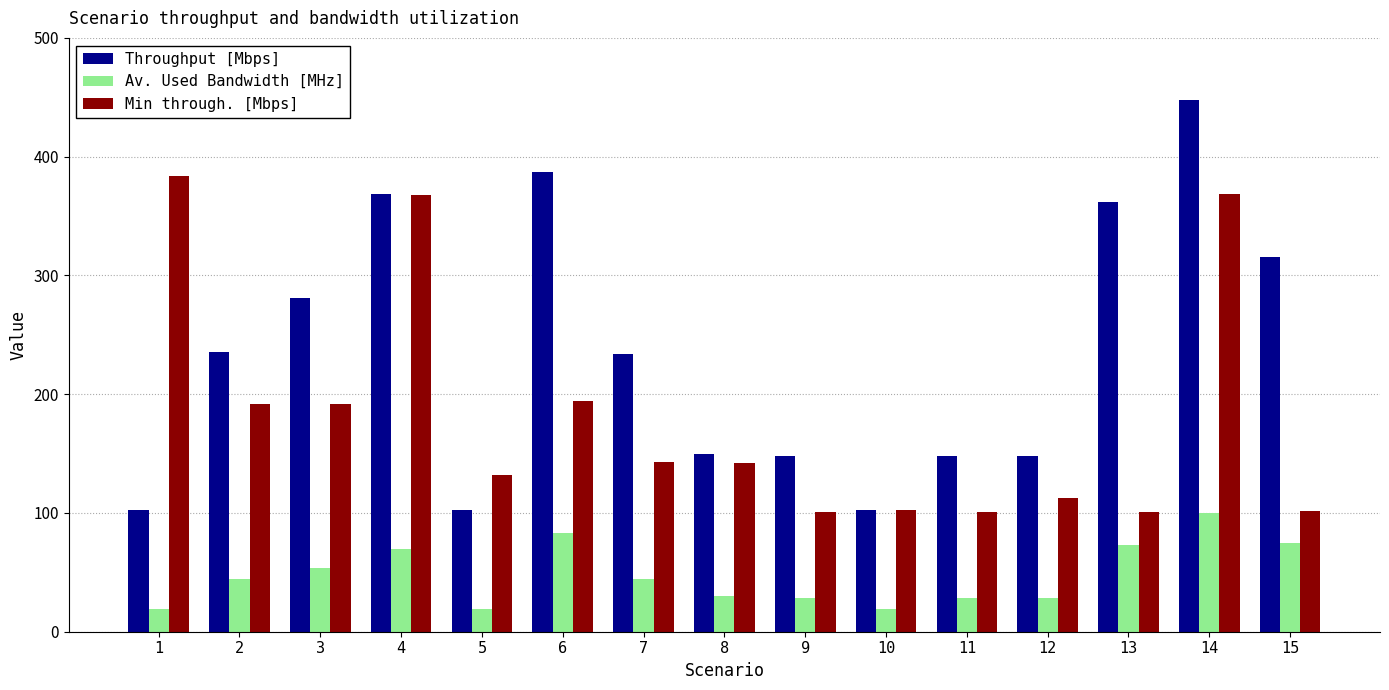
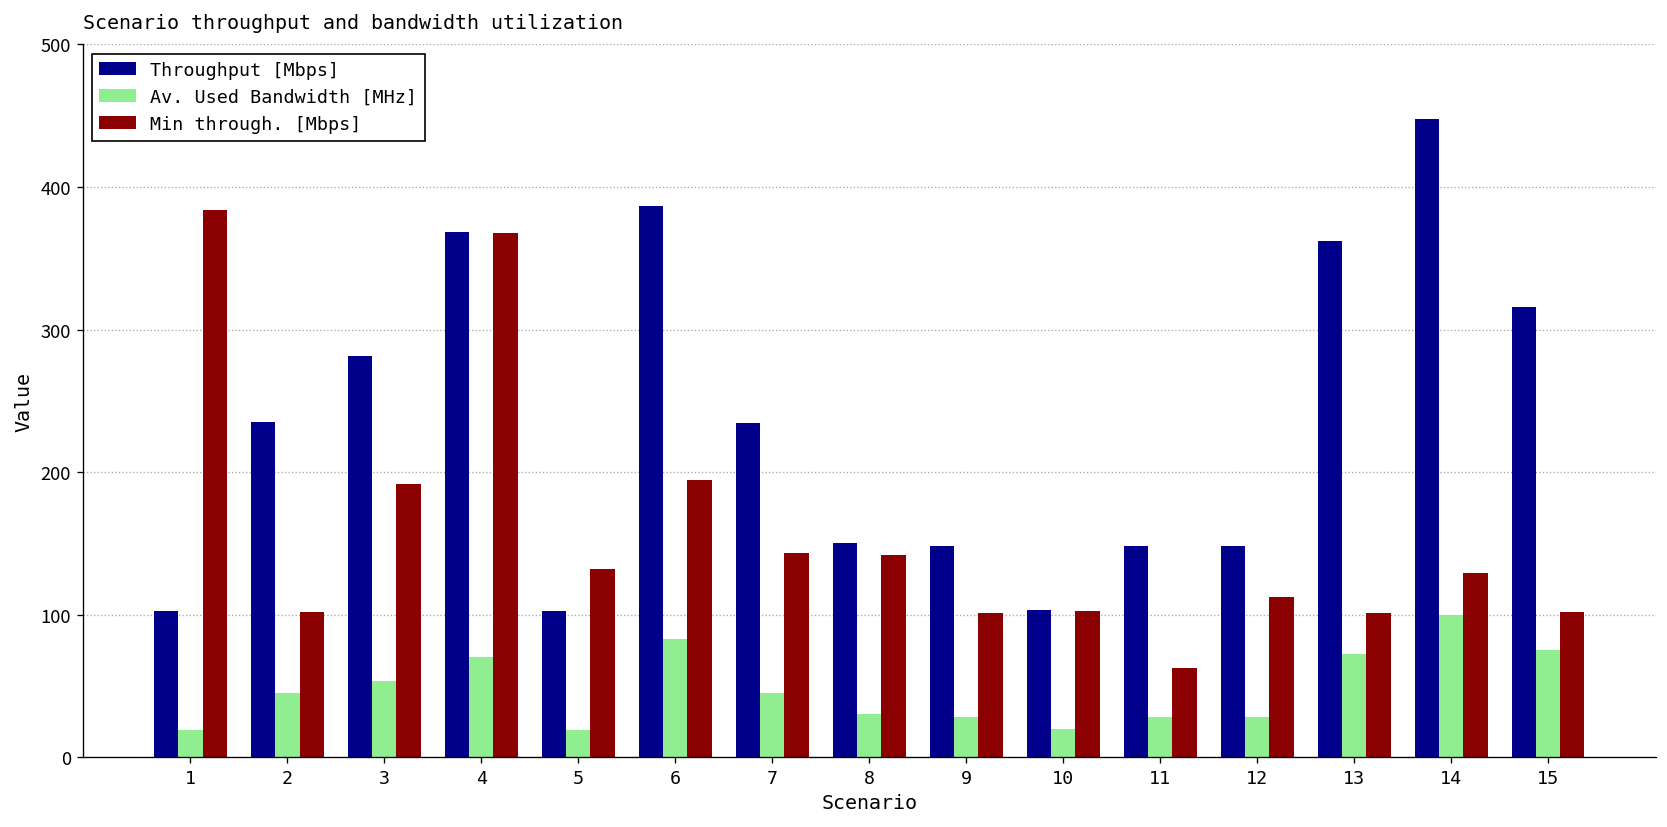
  {
    "Throughput [Mbps]": {
      "1": 102,
      "2": 235,
      "3": 281,
      "4": 369,
      "5": 102,
      "6": 387,
      "7": 234,
      "8": 150,
      "9": 148,
      "10": 103,
      "11": 148,
      "12": 148,
      "13": 362,
      "14": 448,
      "15": 315
    },
    "Av. Used Bandwidth [MHz]": {
      "1": 19,
      "2": 45,
      "3": 54,
      "4": 70,
      "5": 19,
      "6": 83,
      "7": 45,
      "8": 30,
      "9": 28,
      "10": 19,
      "11": 28,
      "12": 28,
      "13": 73,
      "14": 100,
      "15": 75
    },
    "Min through. [Mbps]": {
      "1": 384,
-     "2": 192,
+     "2": 102,
      "3": 192,
      "4": 367,
      "5": 132,
      "6": 194,
      "7": 143,
      "8": 142,
      "9": 101,
      "10": 103,
-     "11": 101,
+     "11": 62,
      "12": 112,
      "13": 101,
-     "14": 368,
+     "14": 129,
      "15": 102
    }
  }
